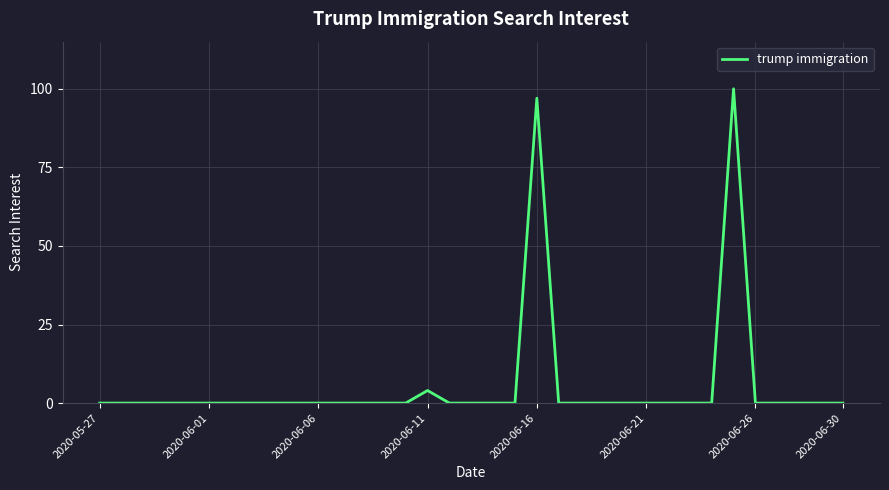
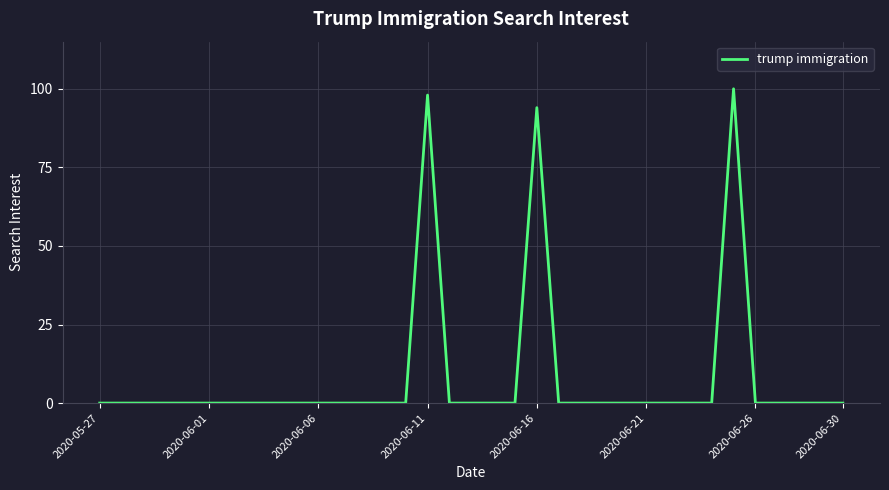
  {
    "2020-05-27": 0,
    "2020-06-01": 0,
    "2020-06-06": 0,
-   "2020-06-11": 4,
-   "2020-06-16": 97,
+   "2020-06-11": 98,
+   "2020-06-16": 94,
    "2020-06-21": 0,
    "2020-06-26": 0,
    "2020-06-30": 0
  }
